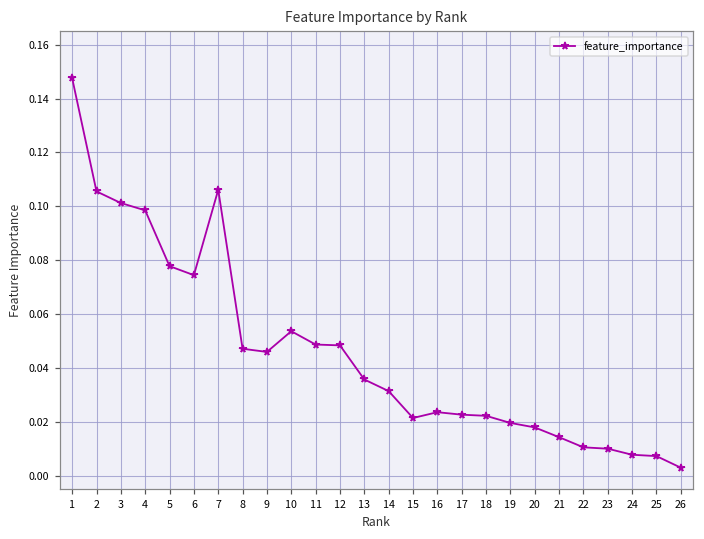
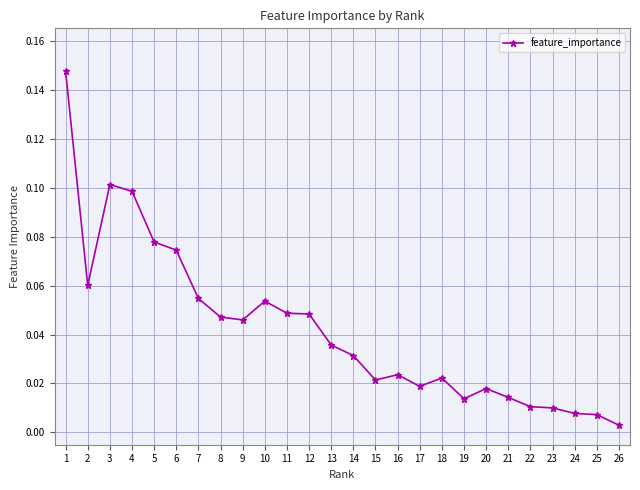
  {
    "1": 0.148,
-   "2": 0.106,
+   "2": 0.060,
    "3": 0.101,
    "4": 0.098,
    "5": 0.078,
    "6": 0.074,
-   "7": 0.106,
+   "7": 0.055,
    "8": 0.047,
    "9": 0.046,
    "10": 0.054,
    "11": 0.049,
    "12": 0.048,
    "13": 0.036,
    "14": 0.031,
    "15": 0.021,
    "16": 0.024,
-   "17": 0.023,
+   "17": 0.019,
    "18": 0.022,
-   "19": 0.020,
+   "19": 0.014,
    "20": 0.018,
    "21": 0.014,
    "22": 0.011,
    "23": 0.010,
    "24": 0.008,
    "25": 0.007,
    "26": 0.003
  }
